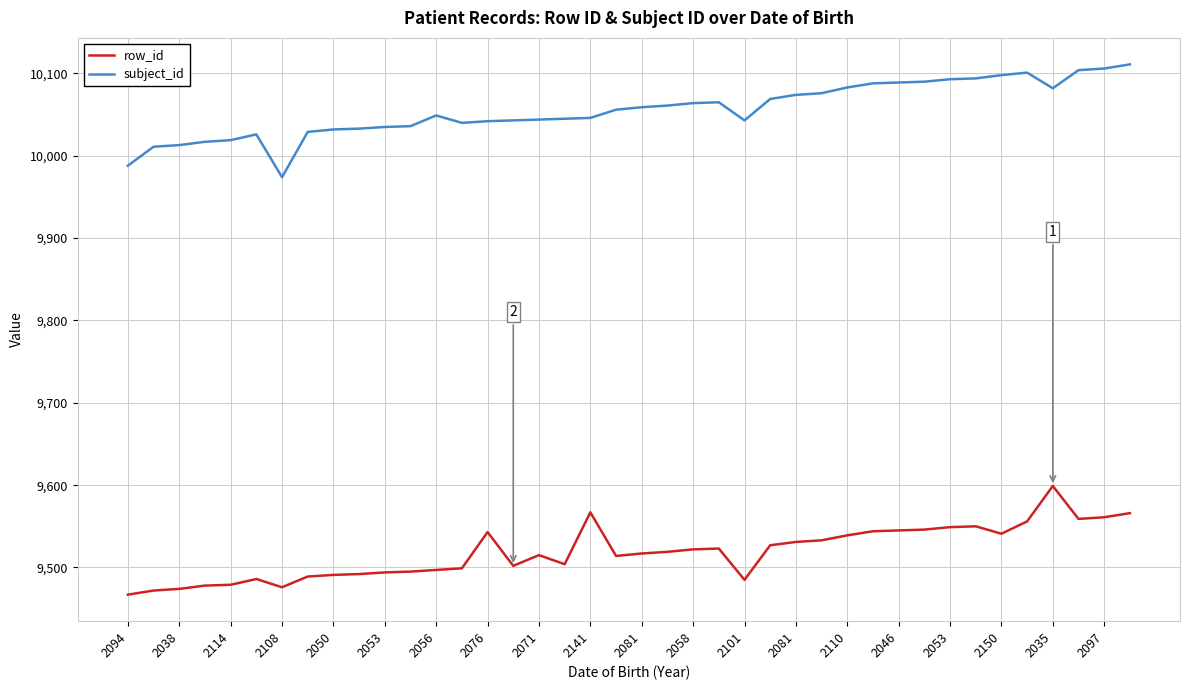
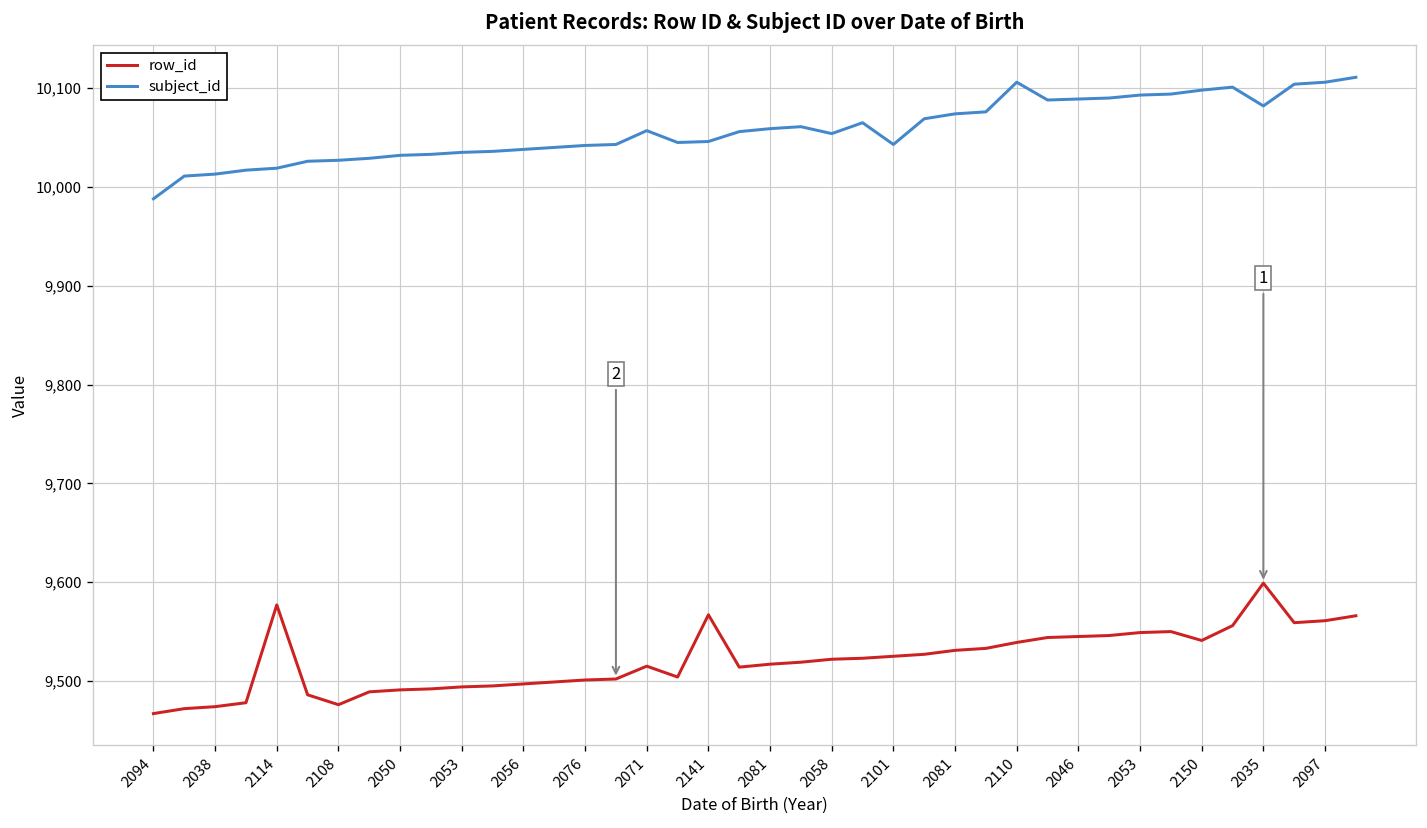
  {
    "row_id": {
      "2094": "9,470",
-     "2114": "9,480",
+     "2114": "9,580",
      "2108": "9,480",
      "2056": "9,500",
-     "2076": "9,540",
+     "2076": "9,500",
      "2071": "9,520",
      "2141": "9,570",
      "2058": "9,520",
-     "2101": "9,490",
+     "2101": "9,530",
      "2110": "9,540",
      "2150": "9,540"
    },
    "subject_id": {
      "2094": "9,990",
      "2114": "10,020",
-     "2108": "9,970",
-     "2056": "10,050",
+     "2108": "10,030",
+     "2056": "10,040",
      "2076": "10,040",
-     "2071": "10,040",
+     "2071": "10,060",
      "2141": "10,050",
-     "2058": "10,060",
+     "2058": "10,050",
      "2101": "10,040",
-     "2110": "10,080",
+     "2110": "10,110",
      "2150": "10,100",
      "2035": "10,080"
    }
  }
